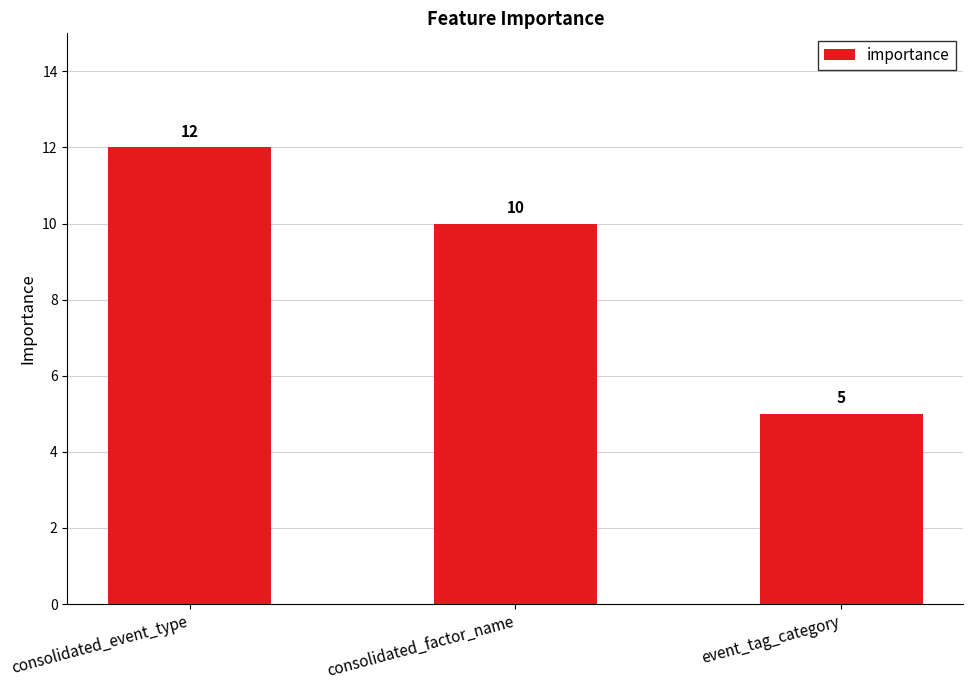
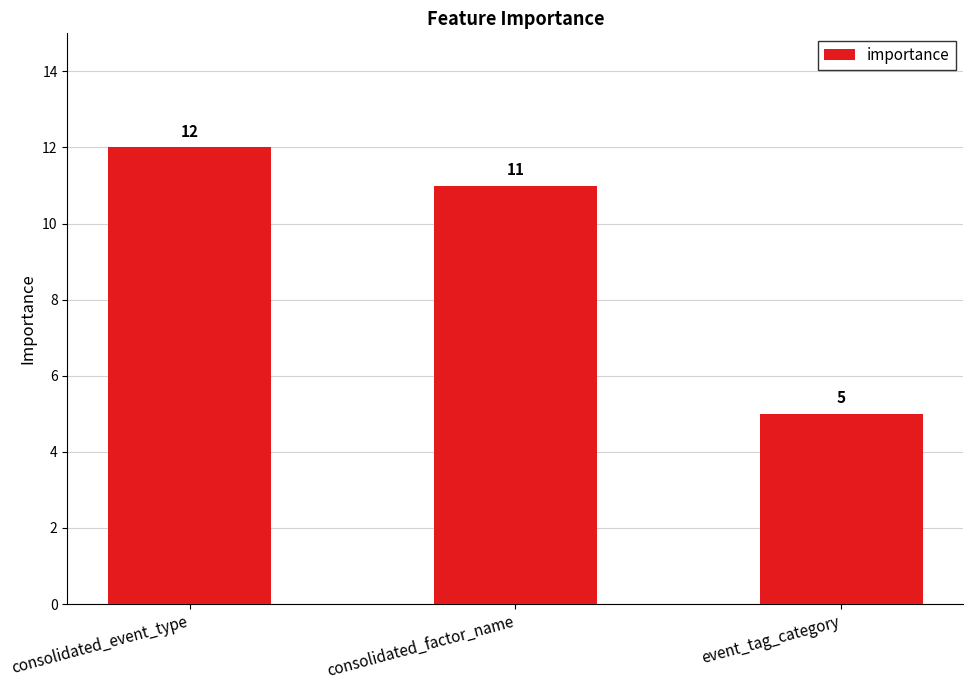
  {
    "consolidated_event_type": 12,
-   "consolidated_factor_name": 10,
+   "consolidated_factor_name": 11,
    "event_tag_category": 5
  }
